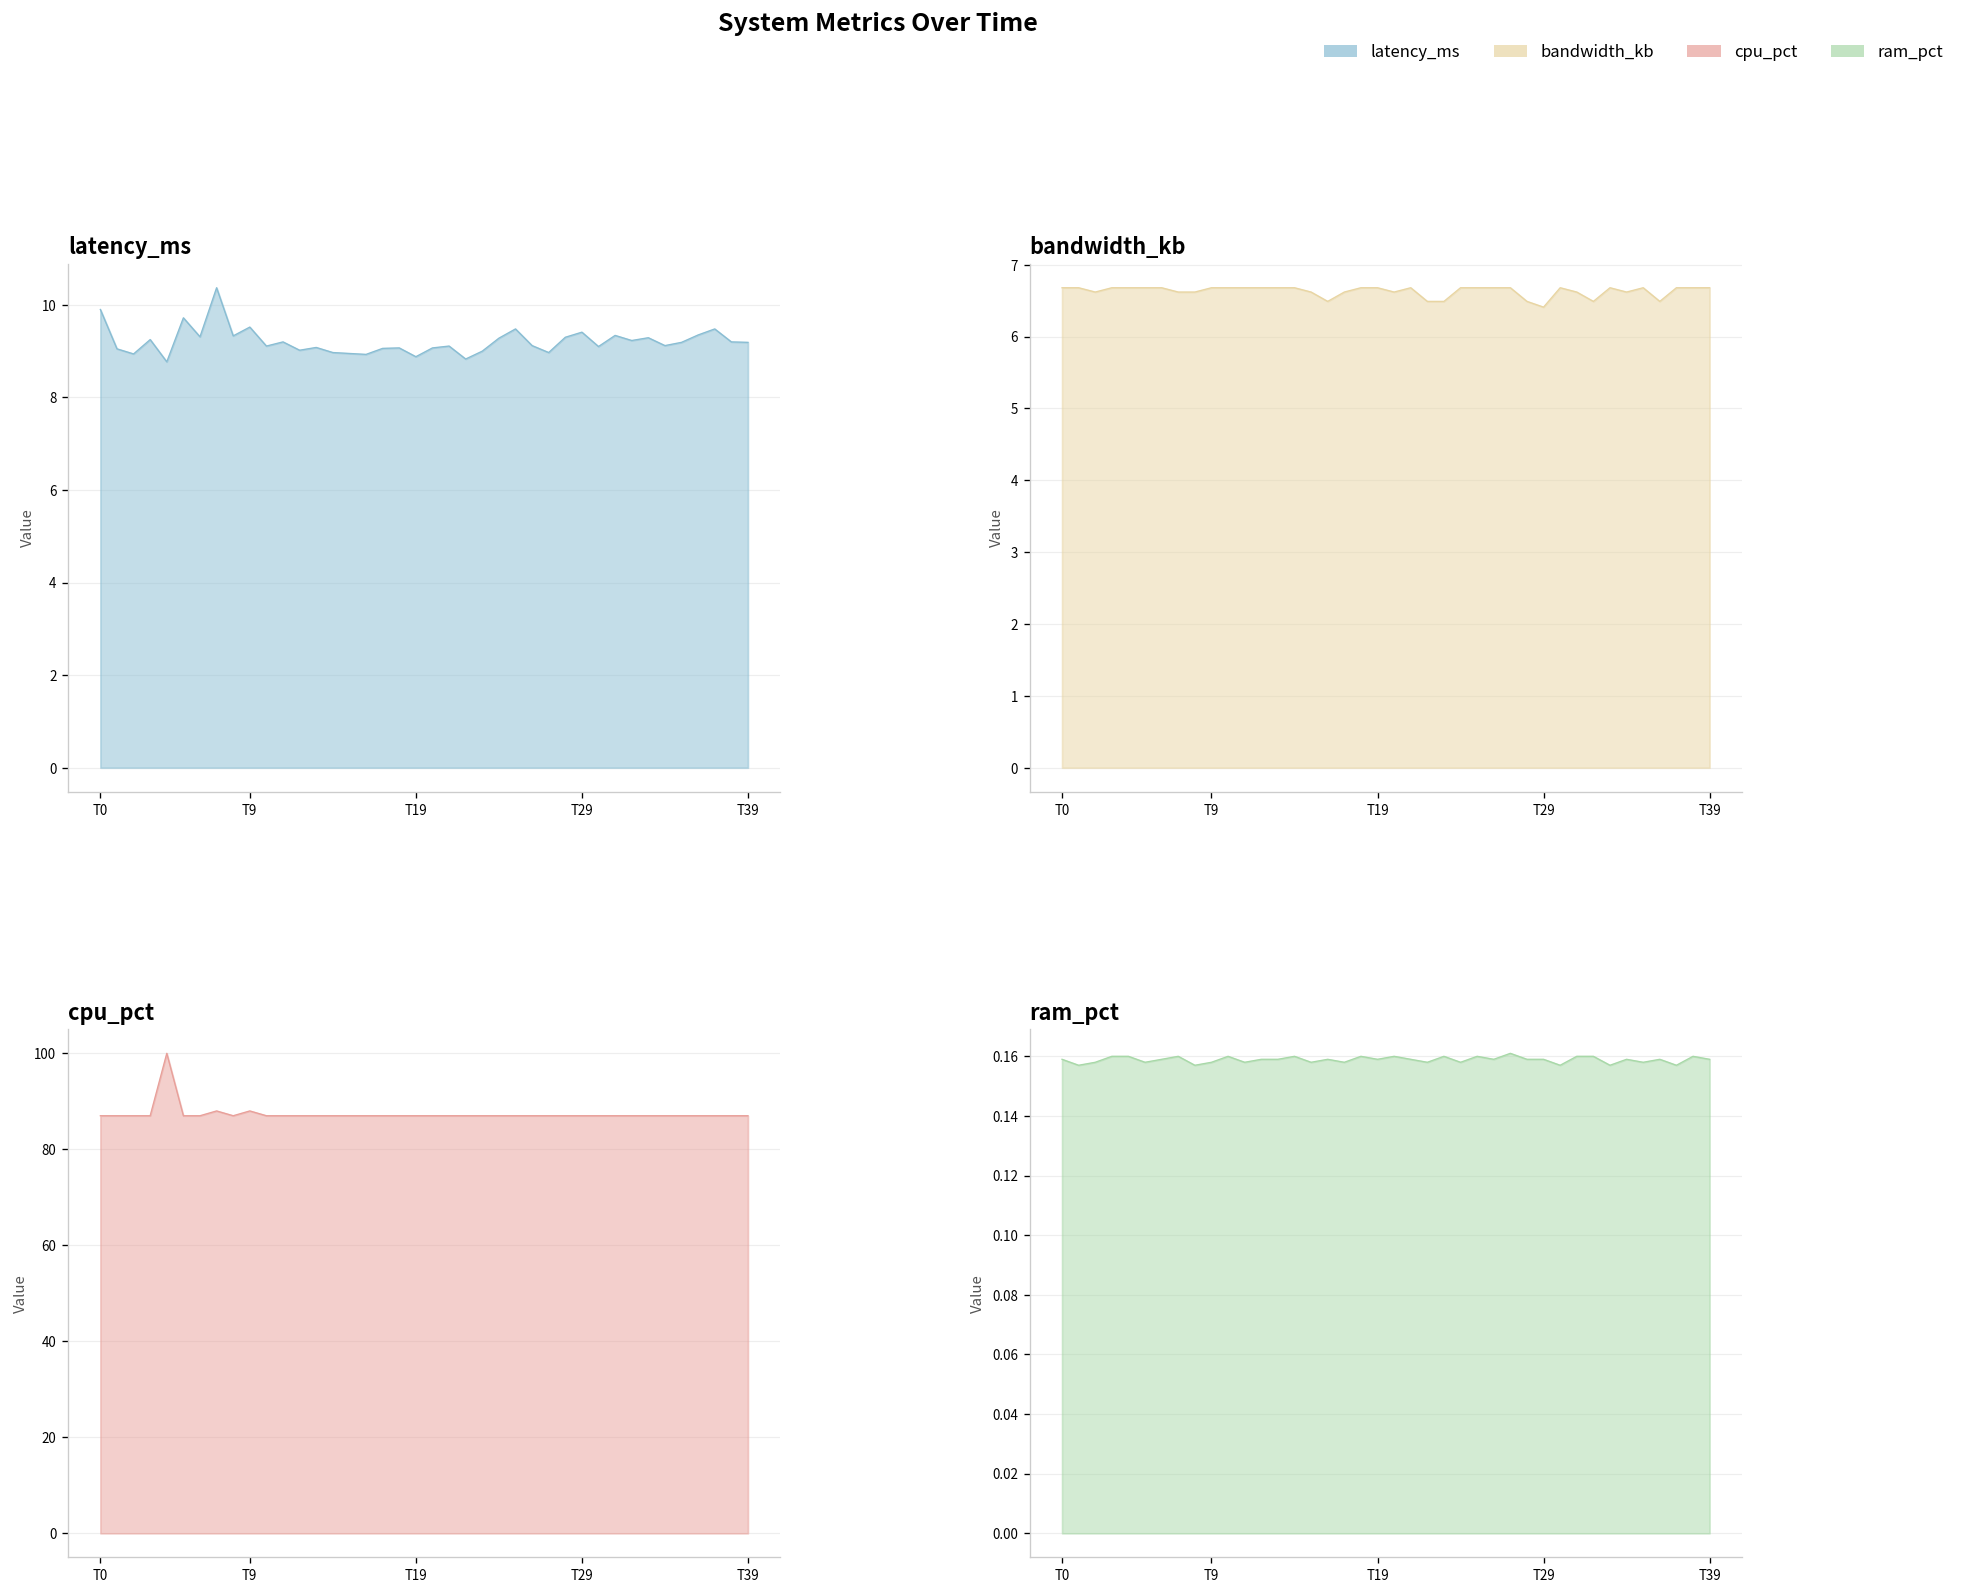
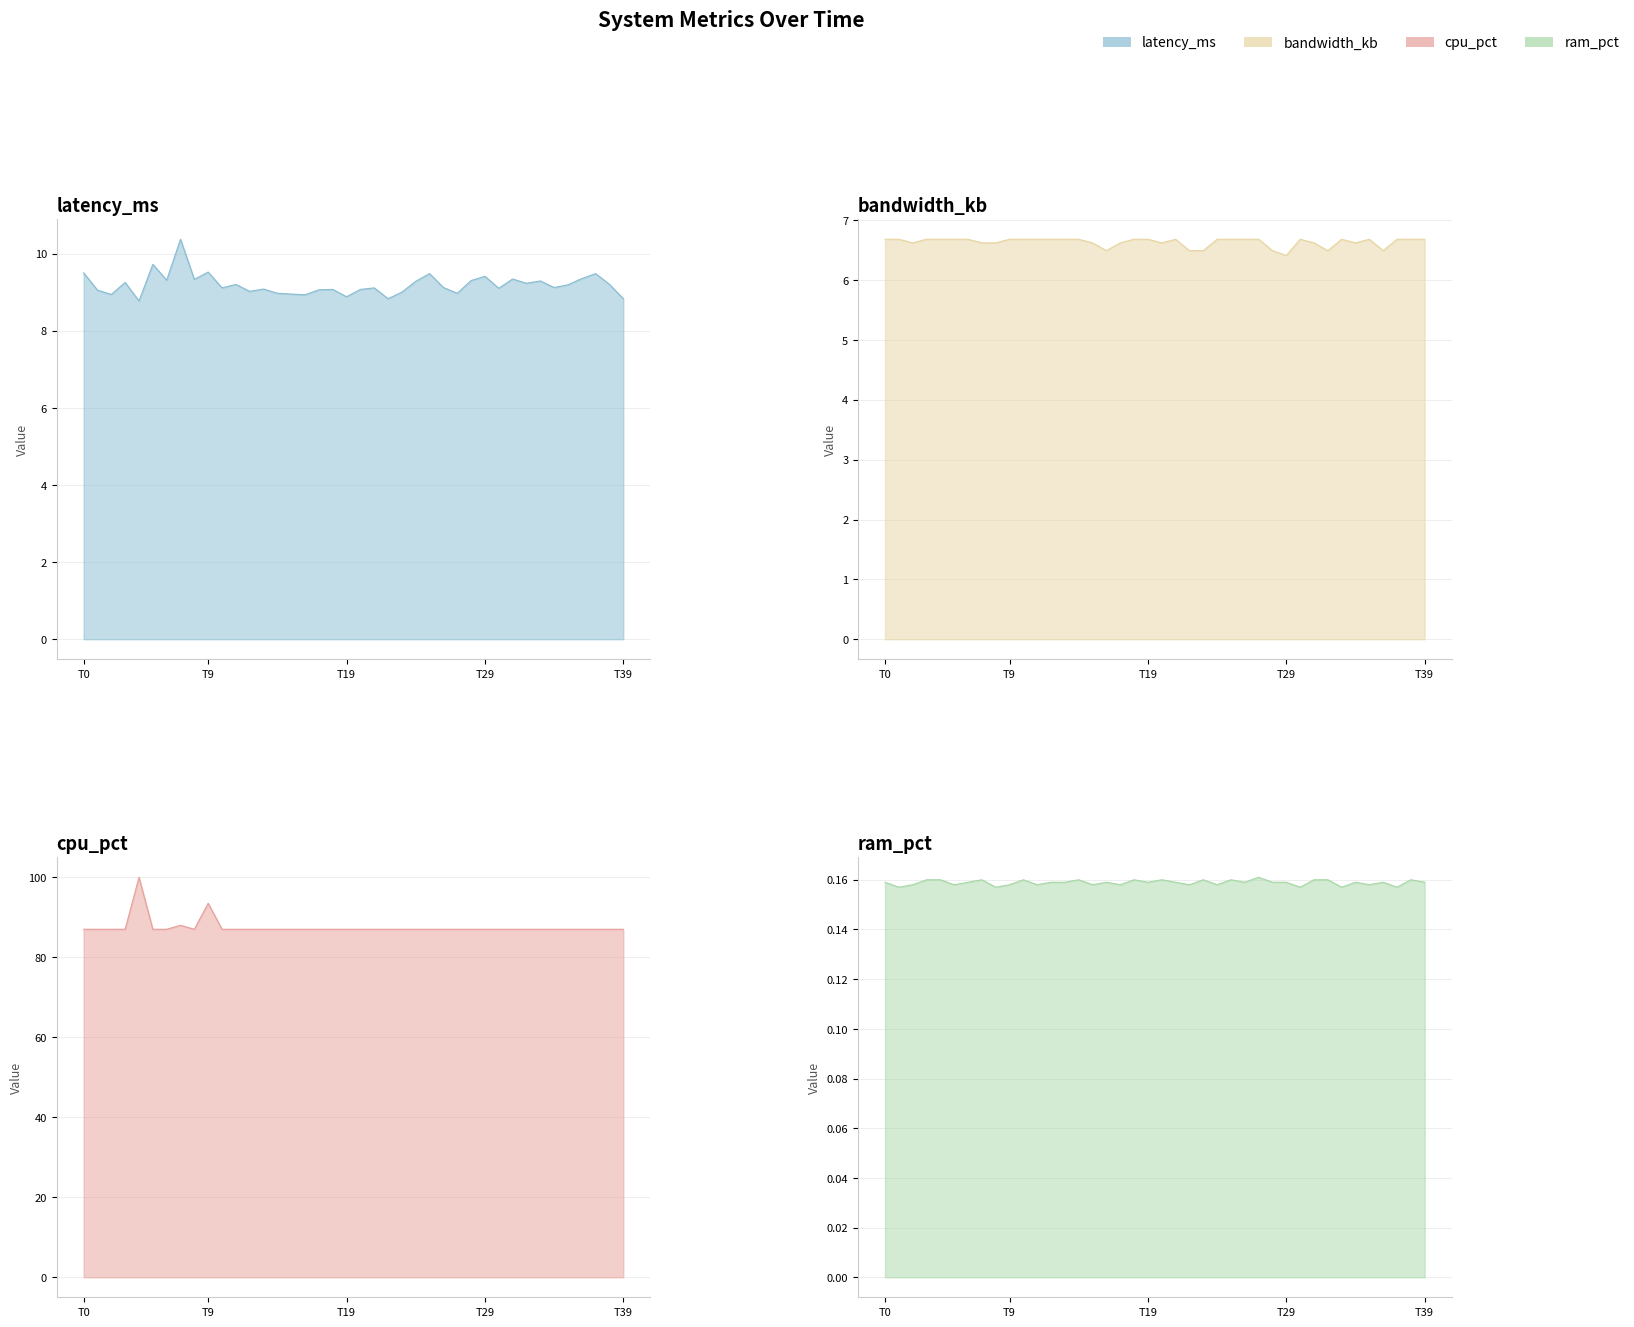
  {
    "latency_ms": {
-     "T0": 9.9,
+     "T0": 9.5,
      "T9": 9.5,
      "T19": 8.9,
      "T29": 9.4,
-     "T39": 9.2
+     "T39": 8.8
    },
    "bandwidth_kb": {
      "T0": 6.7,
      "T9": 6.7,
      "T19": 6.7,
      "T29": 6.4,
      "T39": 6.7
    },
    "cpu_pct": {
      "T0": 87,
-     "T9": 88,
+     "T9": 94,
      "T19": 87,
      "T29": 87,
      "T39": 87
    },
    "ram_pct": {
      "T0": 0.159,
      "T9": 0.158,
      "T19": 0.159,
      "T29": 0.159,
      "T39": 0.159
    }
  }
